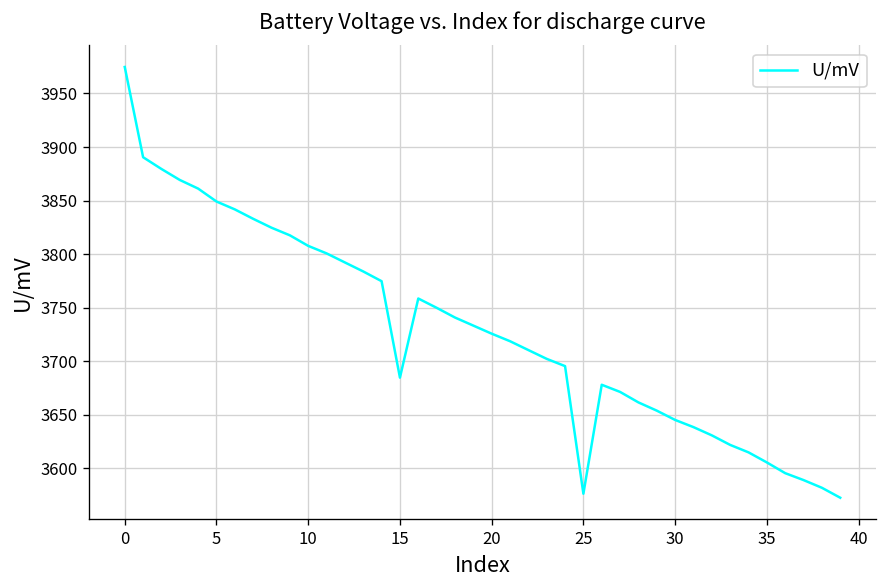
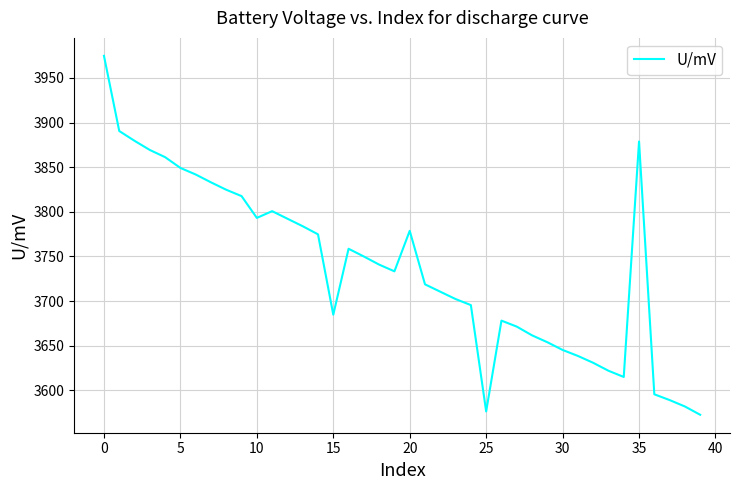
  {
    "0": 3970,
    "5": 3850,
-   "10": 3810,
+   "10": 3790,
    "15": 3680,
-   "20": 3730,
+   "20": 3780,
    "25": 3580,
    "30": 3650,
-   "35": 3610
+   "35": 3880
  }
